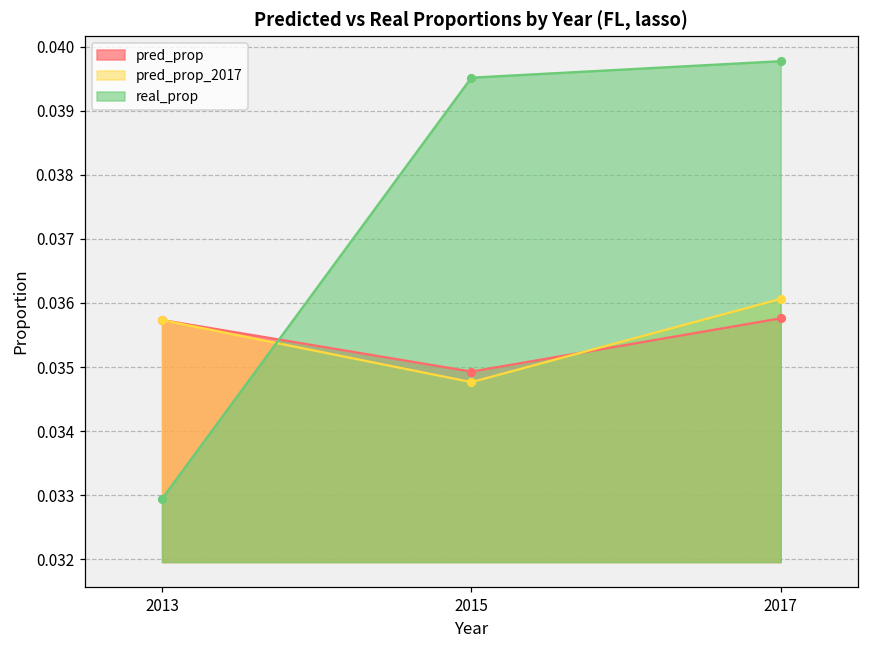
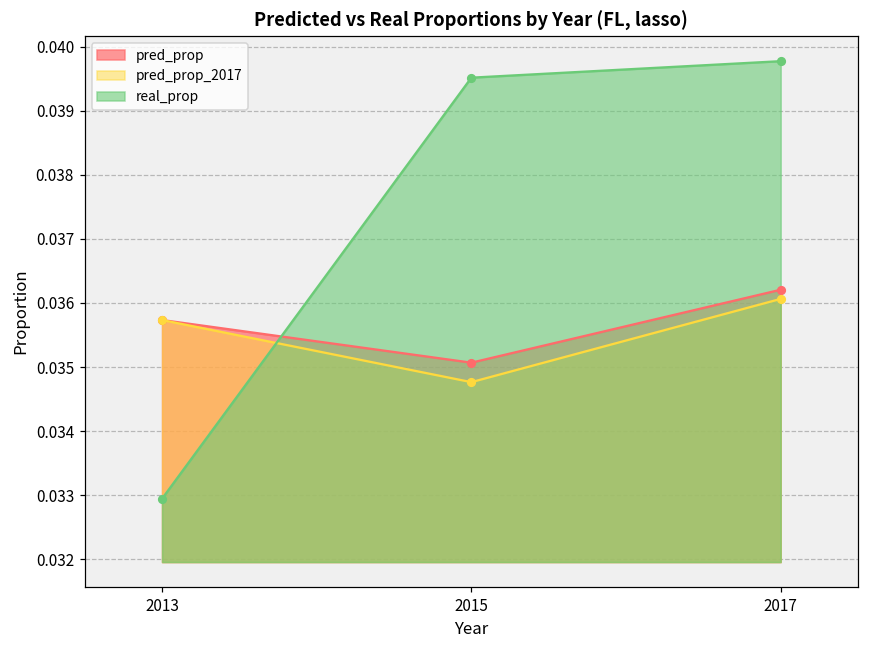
  {
    "pred_prop": {
-     "2015": 0.0349,
-     "2017": 0.0358
+     "2015": 0.0351,
+     "2017": 0.0362
    },
    "pred_prop_2017": {
      "2015": 0.0348,
      "2017": 0.0361
    },
    "real_prop": {
      "2013": 0.0329,
      "2015": 0.0395,
      "2017": 0.0398
    }
  }
